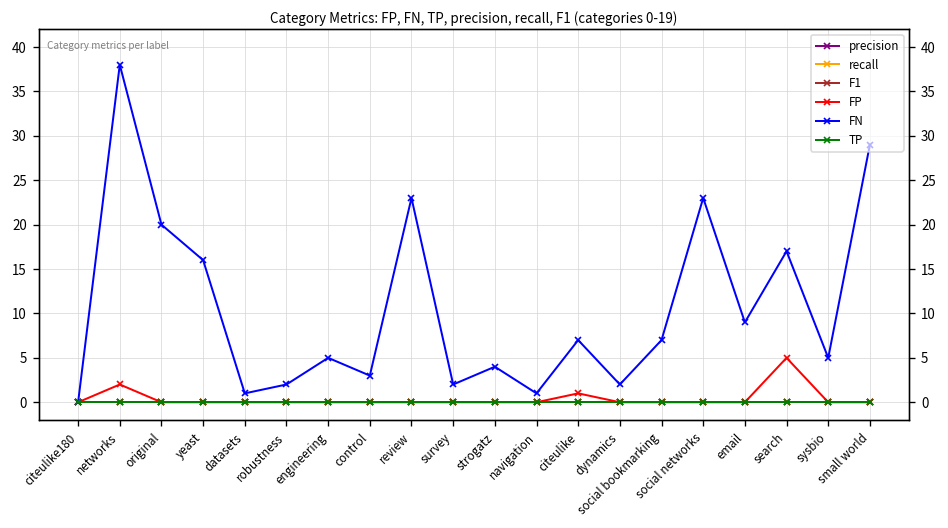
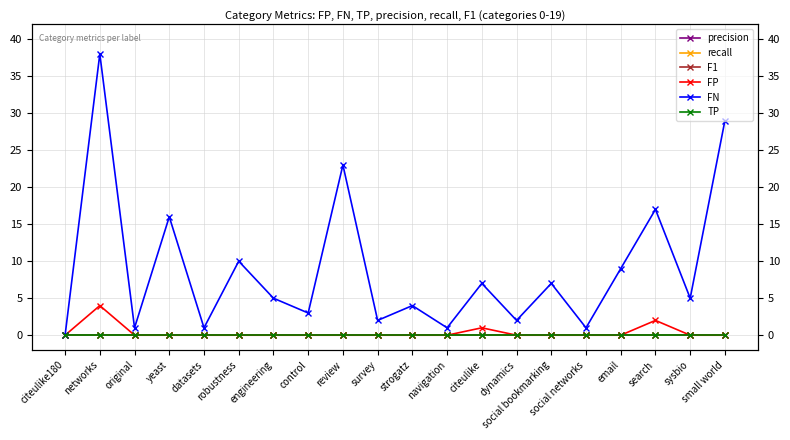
  {
    "TP": {
      "networks": 0,
      "citeulike": 0,
      "search": 0
    },
    "FP": {
-     "networks": 2,
+     "networks": 4,
      "citeulike": 1,
-     "search": 5
+     "search": 2
    },
    "FN": {
      "networks": 38,
-     "original": 20,
+     "original": 1,
      "yeast": 16,
      "datasets": 1,
-     "robustness": 2,
+     "robustness": 10,
      "engineering": 5,
      "control": 3,
      "review": 23,
      "survey": 2,
      "strogatz": 4,
      "navigation": 1,
      "citeulike": 7,
      "dynamics": 2,
      "social bookmarking": 7,
-     "social networks": 23,
+     "social networks": 1,
      "email": 9,
      "search": 17,
      "sysbio": 5
    }
  }
